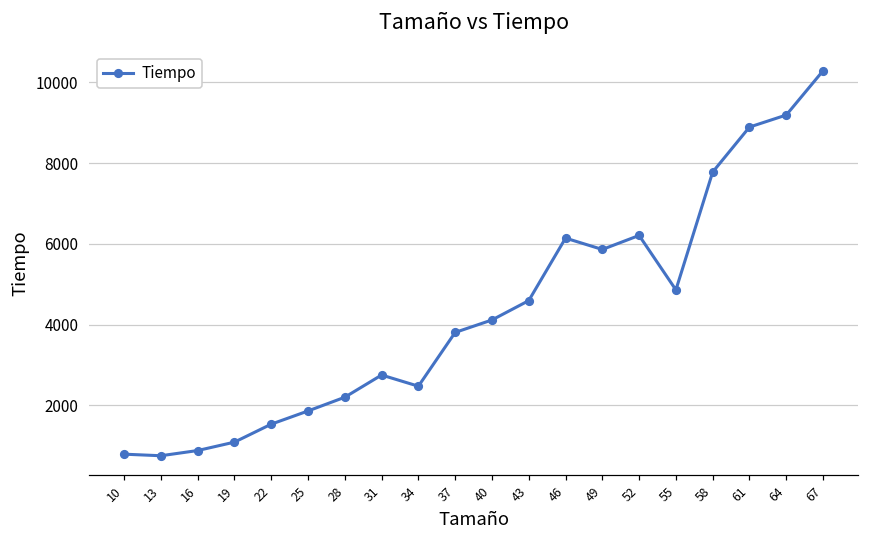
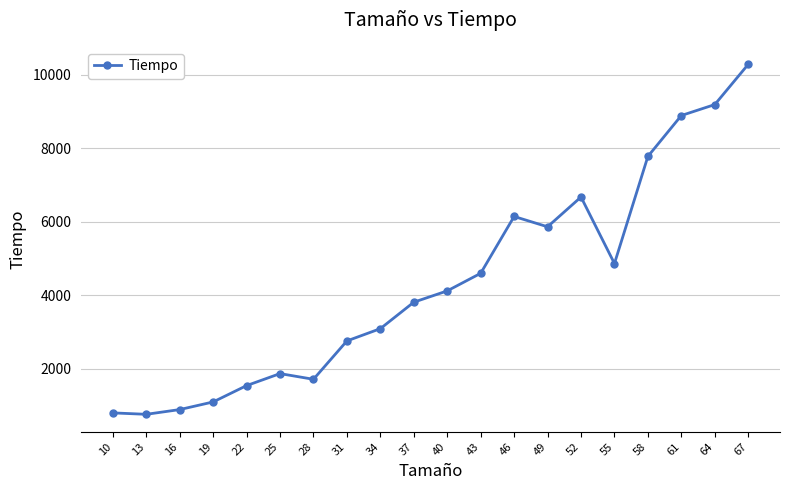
  {
    "10": 800,
    "13": 800,
    "16": 900,
    "19": 1100,
    "22": 1500,
    "25": 1900,
-   "28": 2200,
+   "28": 1700,
    "31": 2800,
-   "34": 2500,
+   "34": 3100,
    "37": 3800,
    "40": 4100,
    "43": 4600,
    "46": 6100,
    "49": 5900,
-   "52": 6200,
+   "52": 6700,
    "55": 4900,
    "58": 7800,
    "61": 8900,
    "64": 9200,
    "67": 10300
  }
